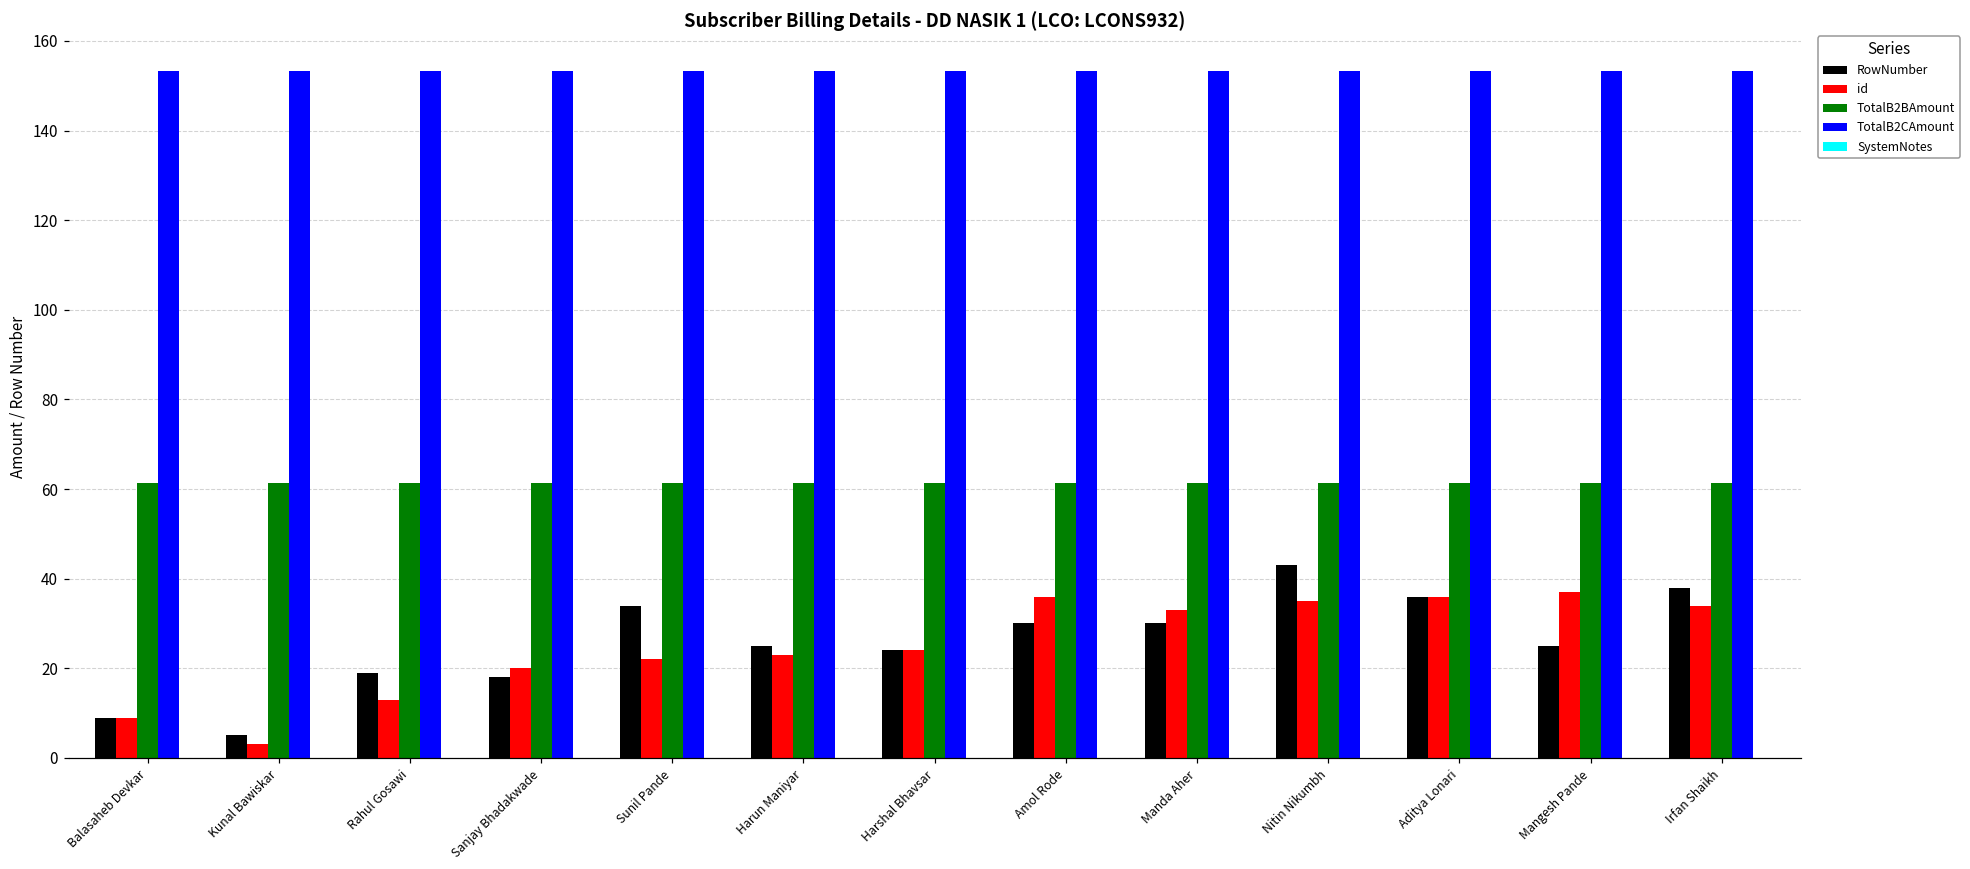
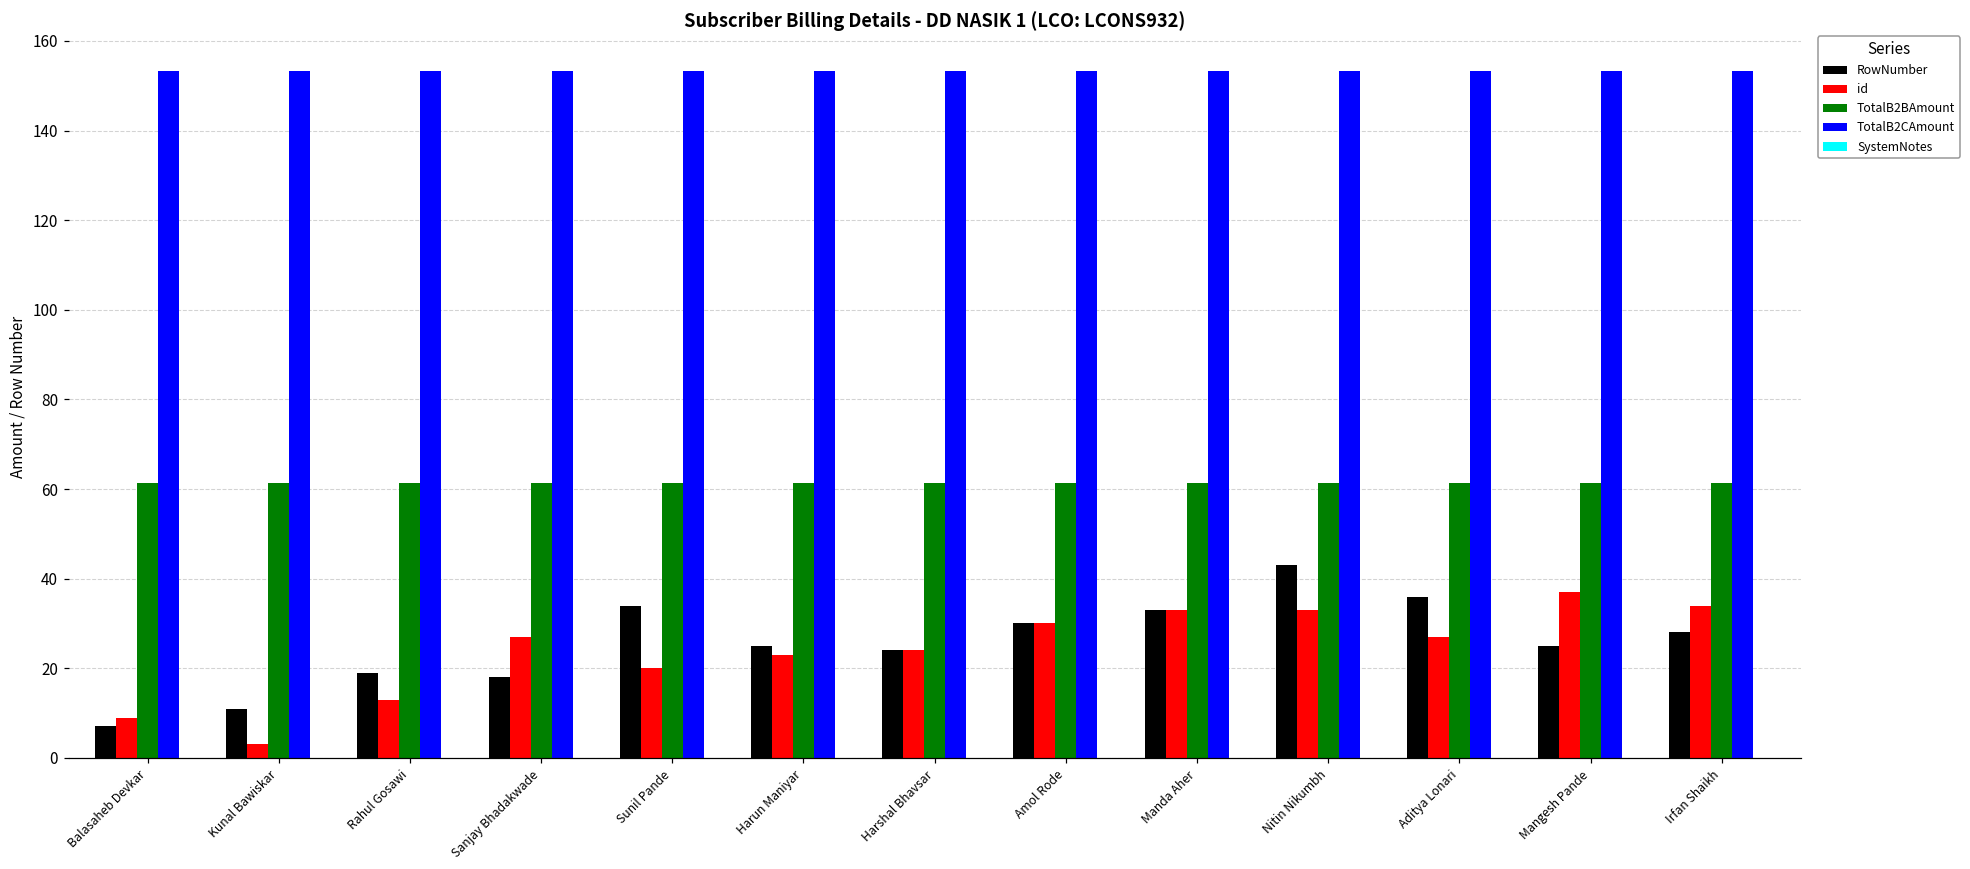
  {
    "RowNumber": {
-     "Balasaheb Devkar": 9,
-     "Kunal Bawiskar": 5,
+     "Balasaheb Devkar": 7,
+     "Kunal Bawiskar": 11,
      "Rahul Gosawi": 19,
      "Sanjay Bhadakwade": 18,
      "Sunil Pande": 34,
      "Harun Maniyar": 25,
      "Harshal Bhavsar": 24,
      "Amol Rode": 30,
-     "Manda Aher": 30,
+     "Manda Aher": 33,
      "Nitin Nikumbh": 43,
      "Aditya Lonari": 36,
      "Mangesh Pande": 25,
-     "Irfan Shaikh": 38
+     "Irfan Shaikh": 28
    },
    "id": {
      "Balasaheb Devkar": 9,
      "Kunal Bawiskar": 3,
      "Rahul Gosawi": 13,
-     "Sanjay Bhadakwade": 20,
-     "Sunil Pande": 22,
+     "Sanjay Bhadakwade": 27,
+     "Sunil Pande": 20,
      "Harun Maniyar": 23,
      "Harshal Bhavsar": 24,
-     "Amol Rode": 36,
+     "Amol Rode": 30,
      "Manda Aher": 33,
-     "Nitin Nikumbh": 35,
-     "Aditya Lonari": 36,
+     "Nitin Nikumbh": 33,
+     "Aditya Lonari": 27,
      "Mangesh Pande": 37,
      "Irfan Shaikh": 34
    },
    "TotalB2BAmount": {
      "Balasaheb Devkar": 61,
      "Kunal Bawiskar": 61,
      "Rahul Gosawi": 61,
      "Sanjay Bhadakwade": 61,
      "Sunil Pande": 61,
      "Harun Maniyar": 61,
      "Harshal Bhavsar": 61,
      "Amol Rode": 61,
      "Manda Aher": 61,
      "Nitin Nikumbh": 61,
      "Aditya Lonari": 61,
      "Mangesh Pande": 61,
      "Irfan Shaikh": 61
    },
    "TotalB2CAmount": {
      "Balasaheb Devkar": 153,
      "Kunal Bawiskar": 153,
      "Rahul Gosawi": 153,
      "Sanjay Bhadakwade": 153,
      "Sunil Pande": 153,
      "Harun Maniyar": 153,
      "Harshal Bhavsar": 153,
      "Amol Rode": 153,
      "Manda Aher": 153,
      "Nitin Nikumbh": 153,
      "Aditya Lonari": 153,
      "Mangesh Pande": 153,
      "Irfan Shaikh": 153
    },
    "SystemNotes": {
      "Balasaheb Devkar": 0,
      "Kunal Bawiskar": 0,
      "Rahul Gosawi": 0,
      "Sanjay Bhadakwade": 0,
      "Sunil Pande": 0,
      "Harun Maniyar": 0,
      "Harshal Bhavsar": 0,
      "Amol Rode": 0,
      "Manda Aher": 0,
      "Nitin Nikumbh": 0,
      "Aditya Lonari": 0,
      "Mangesh Pande": 0,
      "Irfan Shaikh": 0
    }
  }
